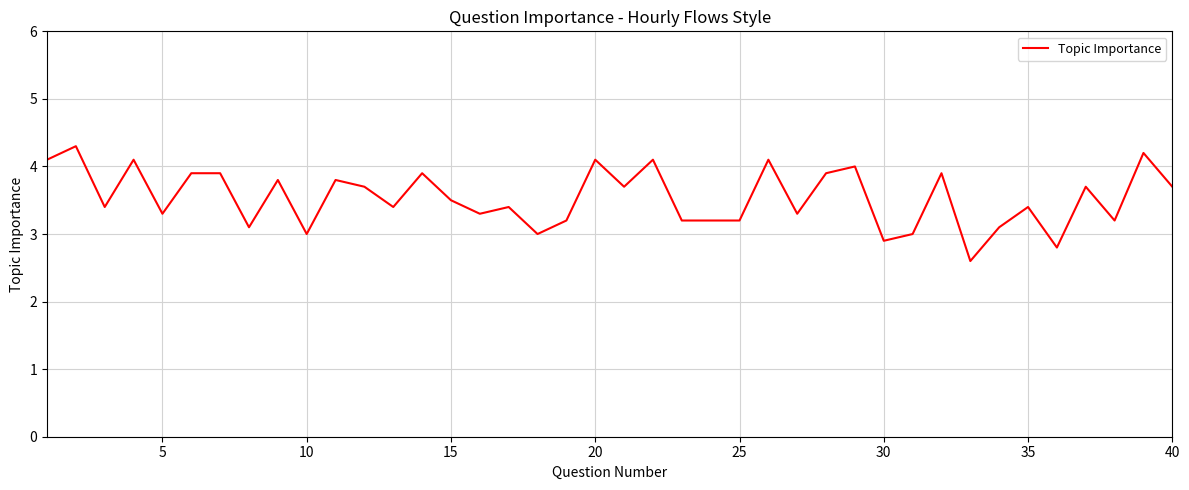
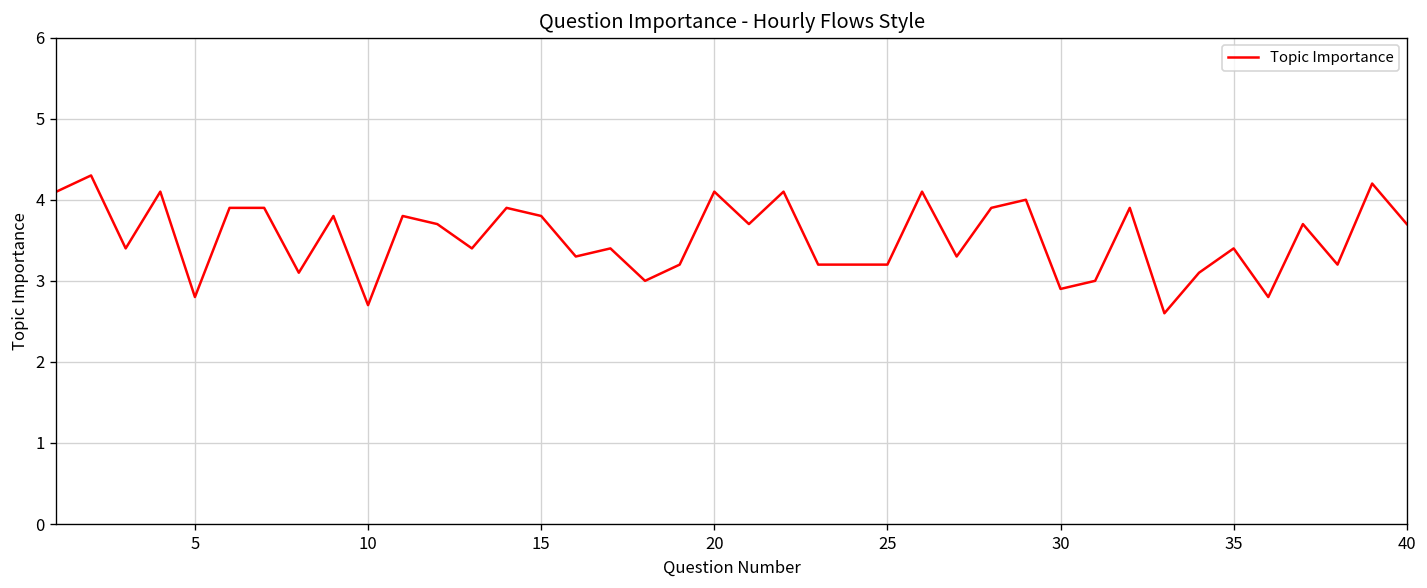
  {
-   "5": 3.3,
-   "10": 3.0,
-   "15": 3.5,
+   "5": 2.8,
+   "10": 2.7,
+   "15": 3.8,
    "20": 4.1,
    "25": 3.2,
    "30": 2.9,
    "35": 3.4,
    "40": 3.7
  }
